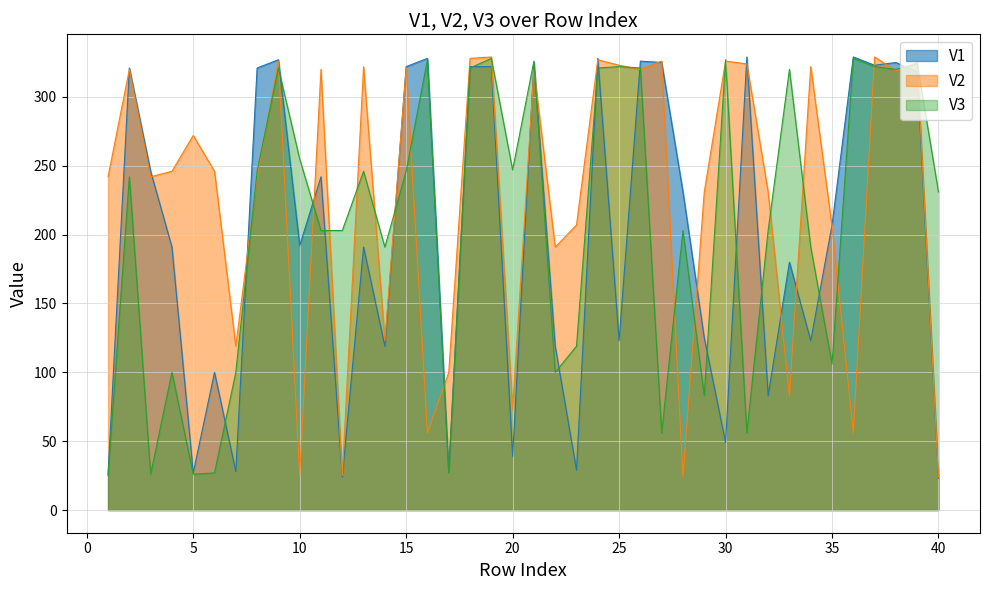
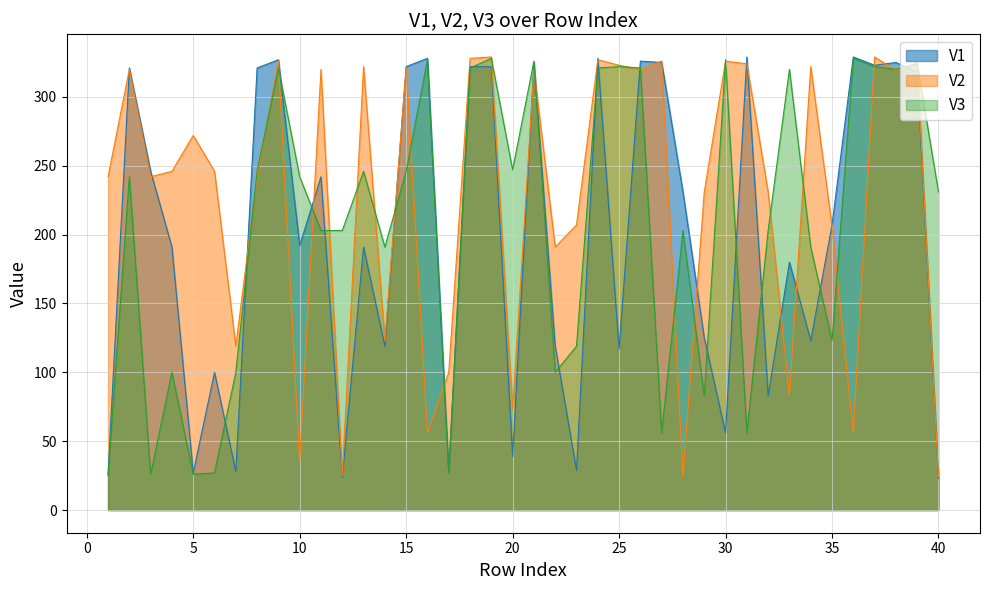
  {
    "V1": {
      "10": 192,
      "20": 39,
-     "25": 123,
-     "30": 49
+     "25": 117,
+     "30": 56
    },
    "V2": {
      "5": 272,
-     "10": 25,
+     "10": 35,
      "20": 73
    },
    "V3": {
-     "10": 255,
+     "10": 242,
      "15": 246,
      "20": 247,
-     "35": 106,
+     "35": 123,
      "40": 231
    }
  }
